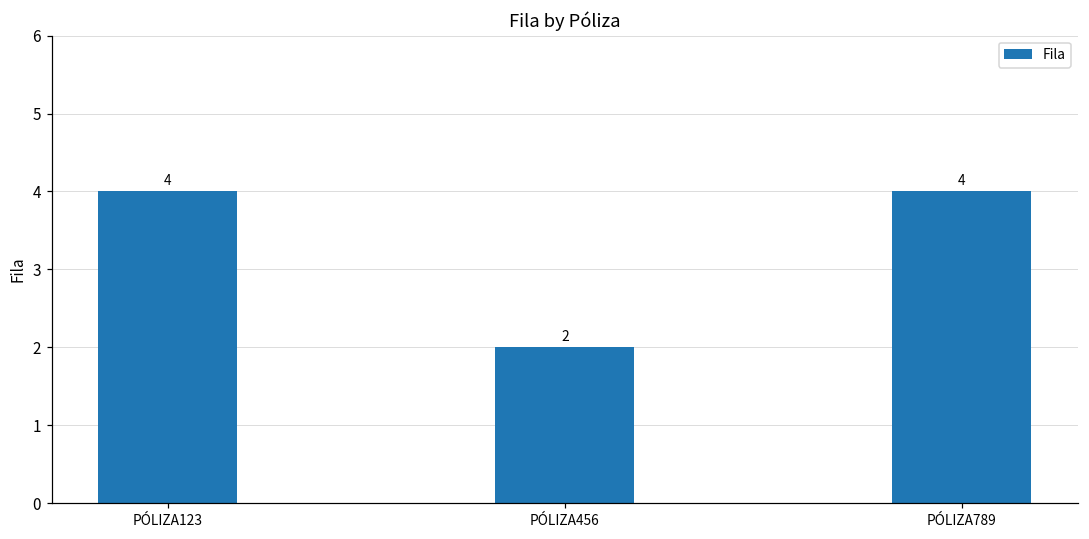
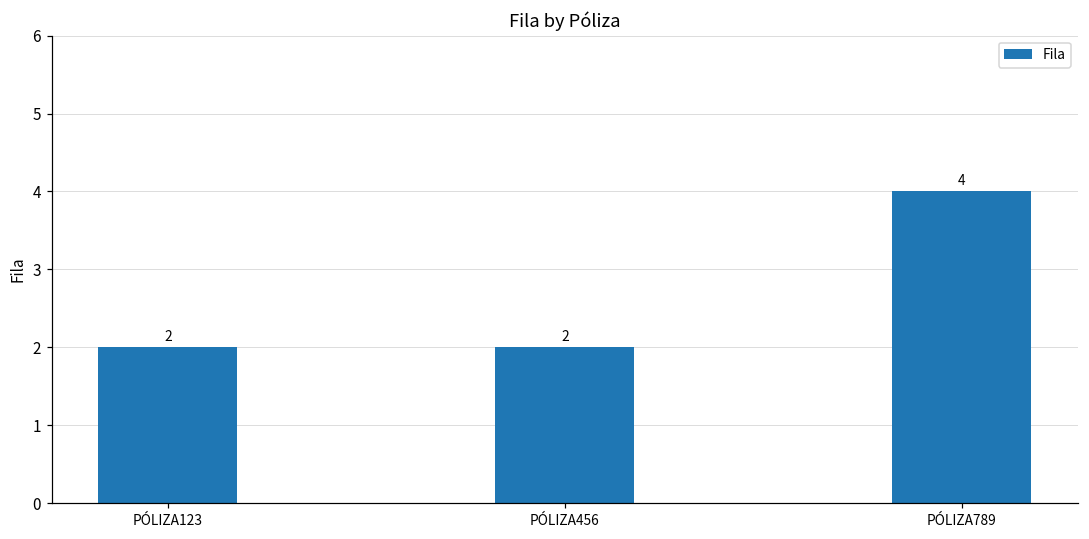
  {
-   "PÓLIZA123": 4,
+   "PÓLIZA123": 2,
    "PÓLIZA456": 2,
    "PÓLIZA789": 4
  }
